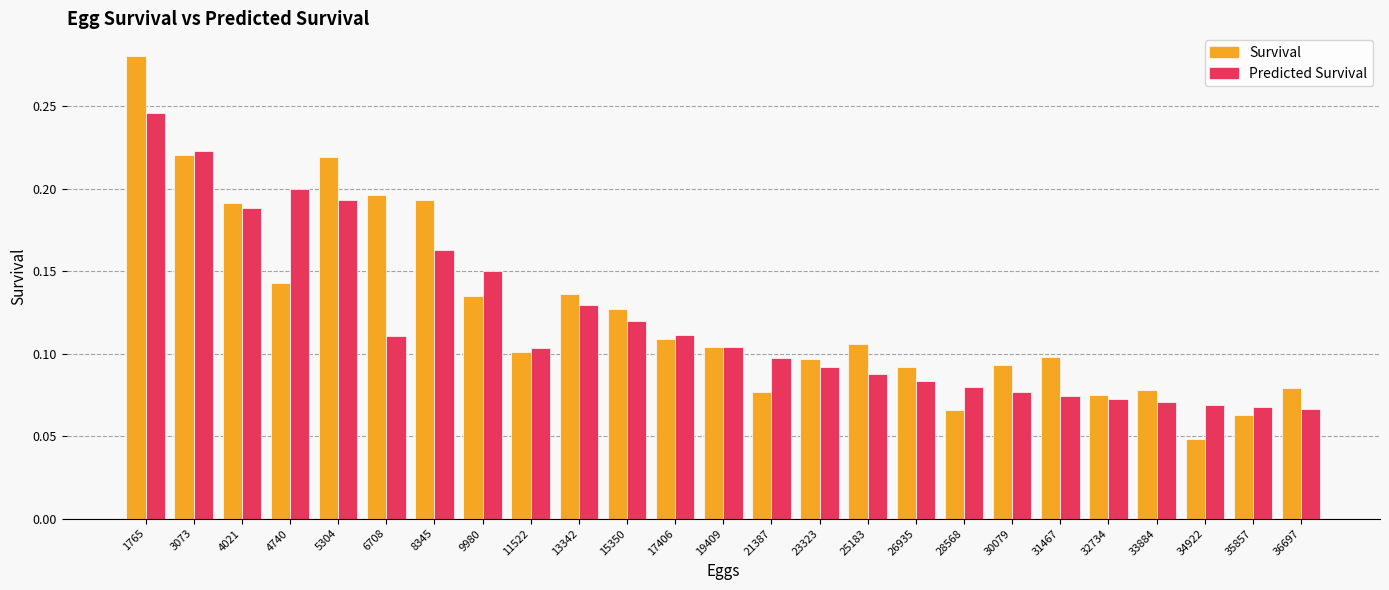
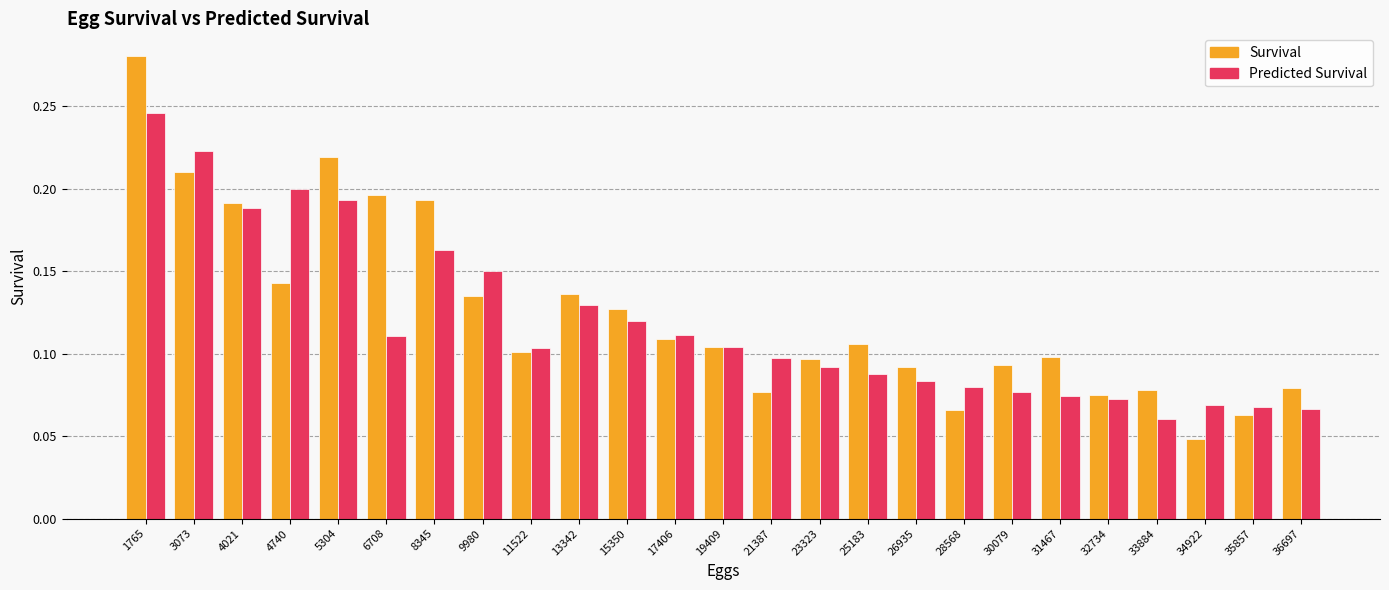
  {
    "Survival": {
      "1765": 0.28,
-     "3073": 0.22,
+     "3073": 0.21,
      "4021": 0.19,
      "4740": 0.143,
      "5304": 0.22,
      "6708": 0.196,
      "8345": 0.193,
      "9980": 0.135,
      "11522": 0.10,
      "13342": 0.136,
      "15350": 0.127,
      "17406": 0.11,
      "19409": 0.104,
      "21387": 0.077,
      "23323": 0.097,
      "25183": 0.106,
      "26935": 0.092,
      "28568": 0.066,
      "30079": 0.093,
      "31467": 0.098,
      "32734": 0.075,
      "33884": 0.078,
      "34922": 0.048,
      "35857": 0.063,
      "36697": 0.08
    },
    "Predicted Survival": {
      "1765": 0.246,
      "3073": 0.223,
      "4021": 0.188,
      "4740": 0.200,
      "5304": 0.193,
      "6708": 0.111,
      "8345": 0.163,
      "9980": 0.150,
      "11522": 0.103,
      "13342": 0.130,
      "15350": 0.120,
      "17406": 0.111,
      "19409": 0.104,
      "21387": 0.098,
      "23323": 0.092,
      "25183": 0.087,
      "26935": 0.083,
      "28568": 0.080,
      "30079": 0.077,
      "31467": 0.074,
      "32734": 0.072,
-     "33884": 0.070,
+     "33884": 0.061,
      "34922": 0.069,
      "35857": 0.068,
      "36697": 0.066
    }
  }
